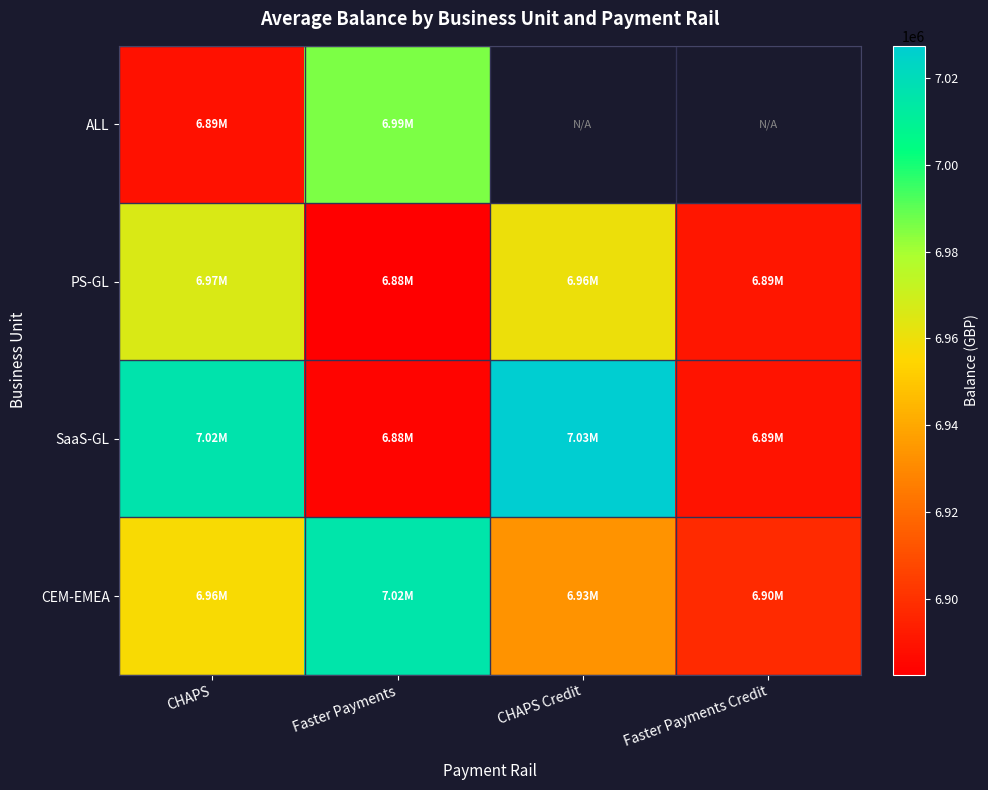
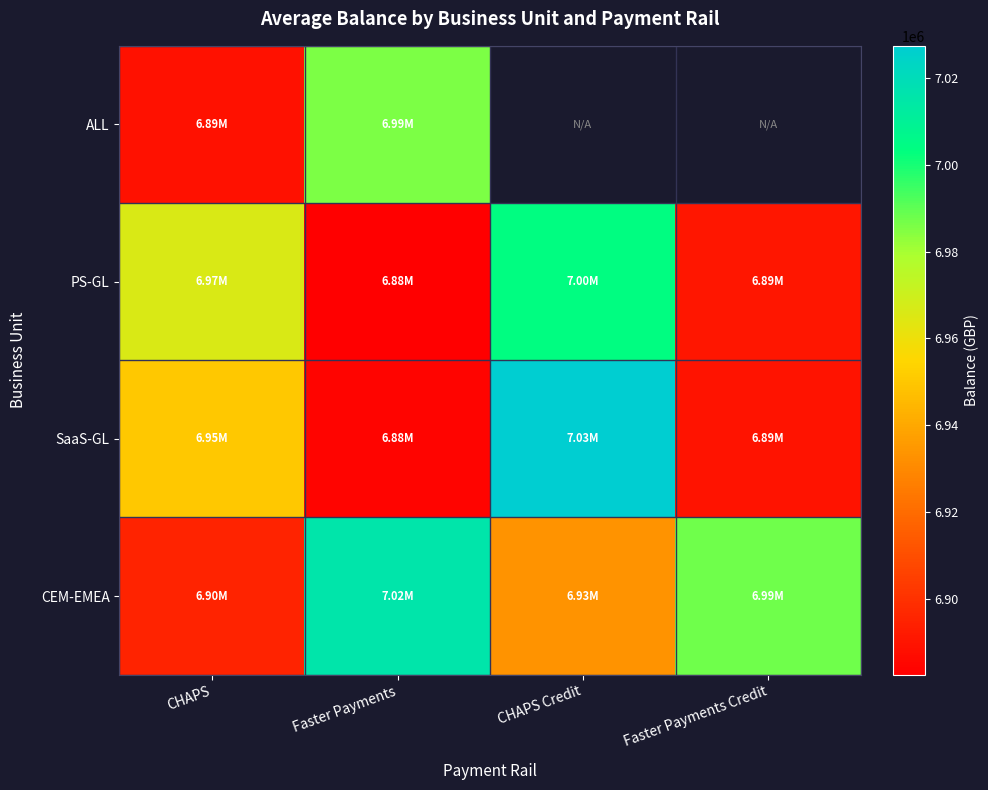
  {
    "ALL": {
      "CHAPS": "6.89M",
      "Faster Payments": "6.99M"
    },
    "PS-GL": {
      "CHAPS": "6.97M",
      "Faster Payments": "6.88M",
-     "CHAPS Credit": "6.96M",
+     "CHAPS Credit": "7.00M",
      "Faster Payments Credit": "6.89M"
    },
    "SaaS-GL": {
-     "CHAPS": "7.02M",
+     "CHAPS": "6.95M",
      "Faster Payments": "6.88M",
      "CHAPS Credit": "7.03M",
      "Faster Payments Credit": "6.89M"
    },
    "CEM-EMEA": {
-     "CHAPS": "6.96M",
+     "CHAPS": "6.90M",
      "Faster Payments": "7.02M",
      "CHAPS Credit": "6.93M",
-     "Faster Payments Credit": "6.90M"
+     "Faster Payments Credit": "6.99M"
    }
  }
